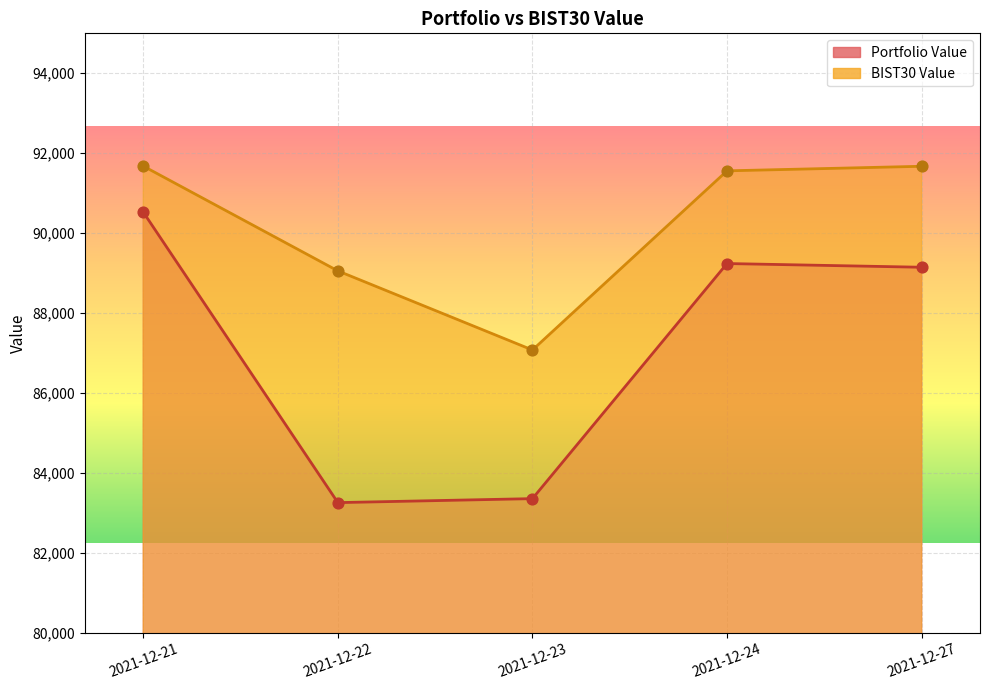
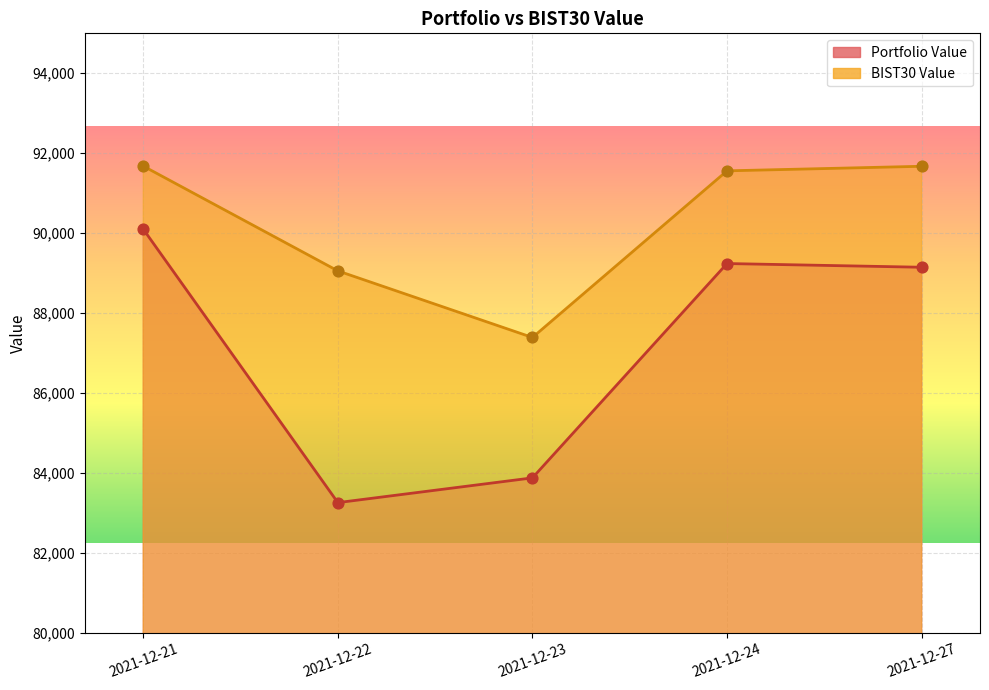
  {
    "Portfolio Value": {
-     "2021-12-21": "90,500",
+     "2021-12-21": "90,100",
      "2021-12-22": "83,300",
-     "2021-12-23": "83,400",
+     "2021-12-23": "83,900",
      "2021-12-24": "89,200",
      "2021-12-27": "89,100"
    },
    "BIST30 Value": {
      "2021-12-21": "91,700",
      "2021-12-22": "89,100",
-     "2021-12-23": "87,100",
+     "2021-12-23": "87,400",
      "2021-12-24": "91,600",
      "2021-12-27": "91,700"
    }
  }
